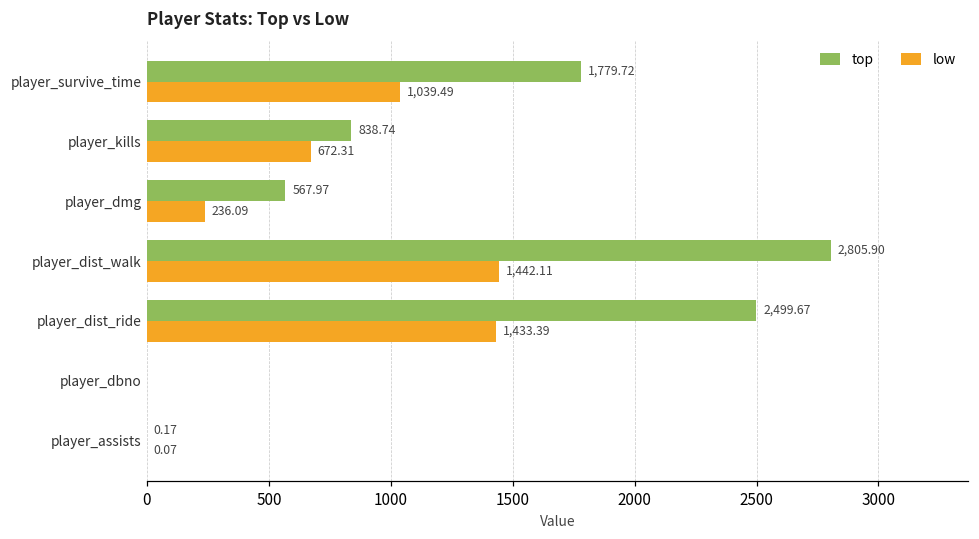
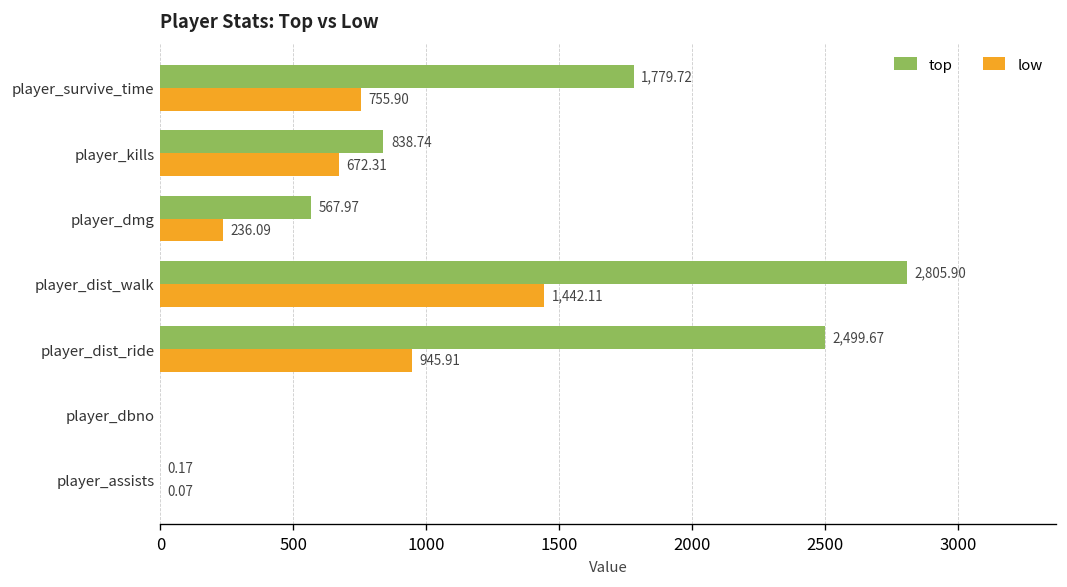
  {
    "top": {
      "player_survive_time": "1,779.72",
      "player_kills": "838.74",
      "player_dmg": "567.97",
      "player_dist_walk": "2,805.90",
      "player_dist_ride": "2,499.67",
      "player_assists": "0.17"
    },
    "low": {
-     "player_survive_time": "1,039.49",
+     "player_survive_time": "755.90",
      "player_kills": "672.31",
      "player_dmg": "236.09",
      "player_dist_walk": "1,442.11",
-     "player_dist_ride": "1,433.39",
+     "player_dist_ride": "945.91",
      "player_assists": "0.07"
    }
  }
